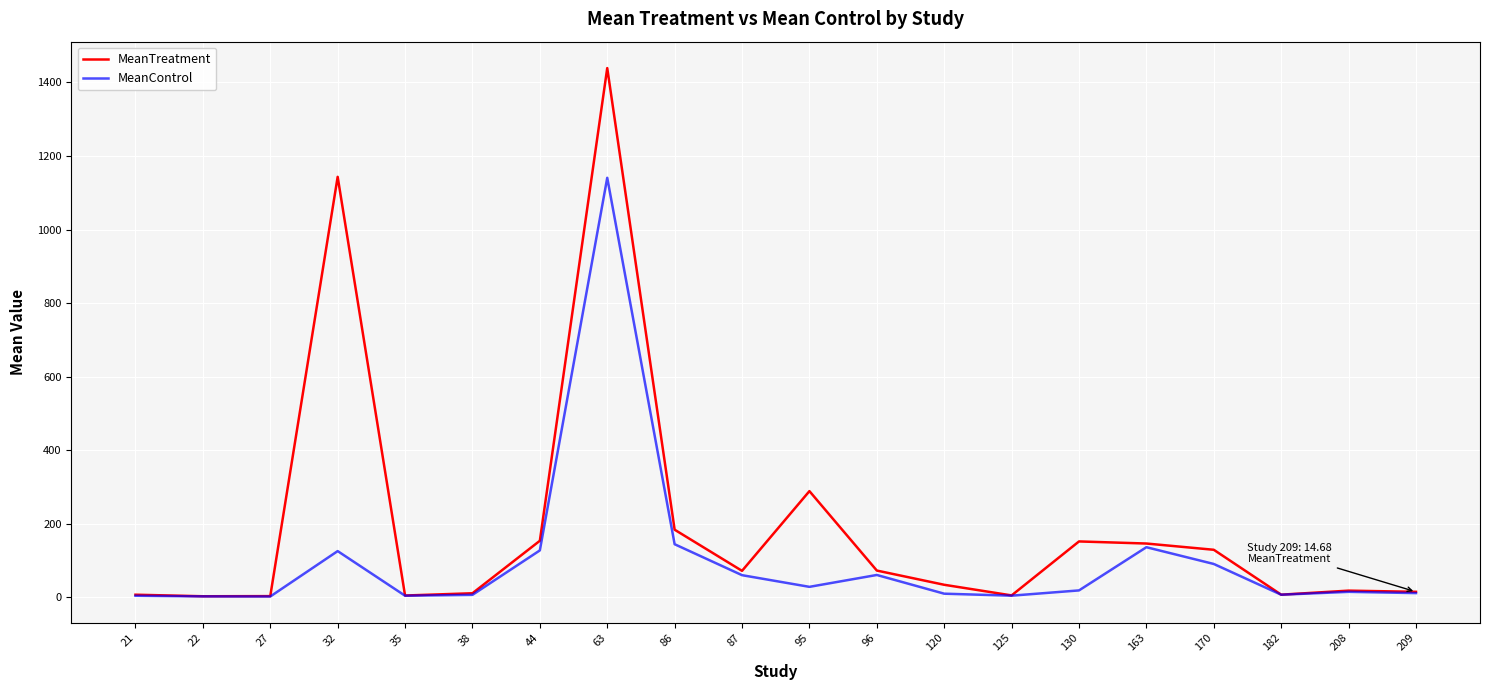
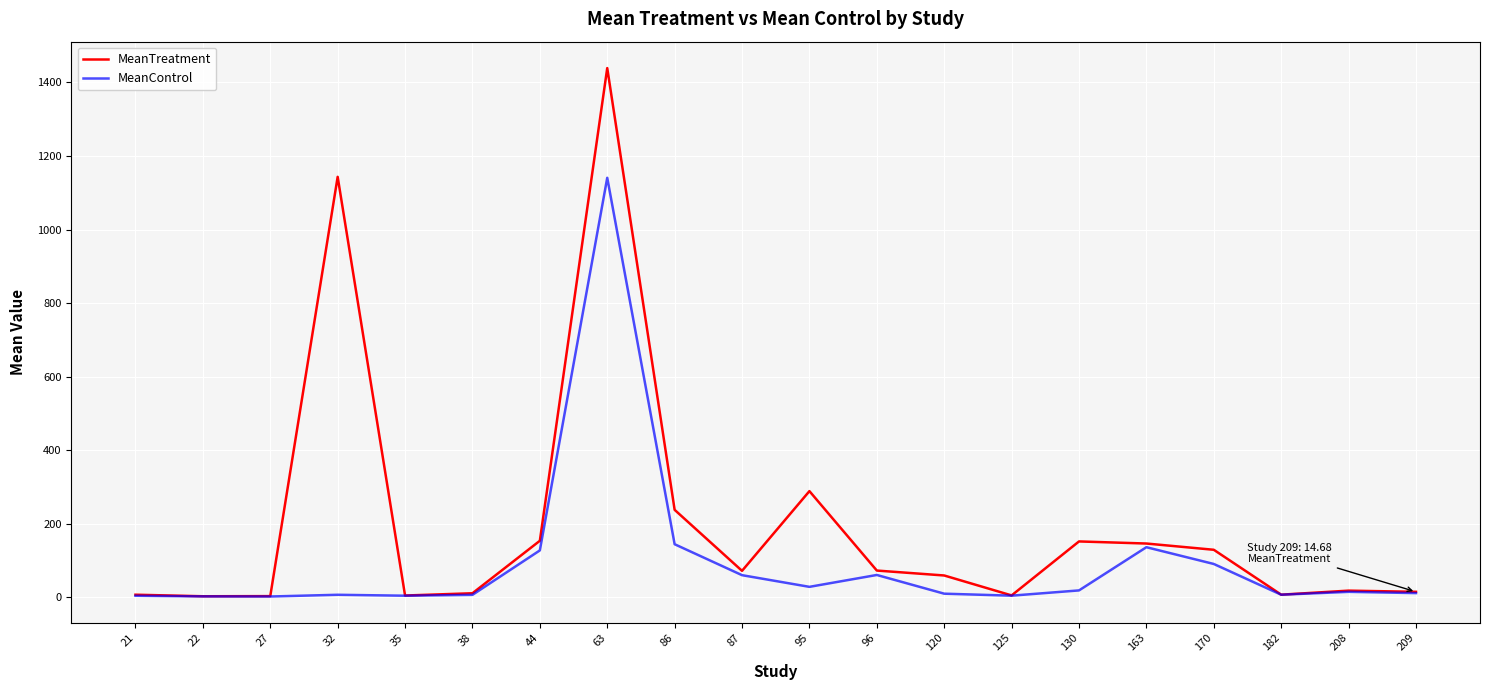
  {
    "MeanTreatment": {
      "32": 1140,
      "44": 150,
      "63": 1440,
-     "86": 180,
+     "86": 240,
      "87": 70,
      "95": 290,
      "96": 70,
-     "120": 30,
+     "120": 60,
      "130": 150,
      "163": 150,
      "170": 130
    },
    "MeanControl": {
-     "32": 130,
+     "32": 10,
      "44": 130,
      "63": 1140,
      "86": 140,
      "87": 60,
      "95": 30,
      "96": 60,
      "120": 10,
      "130": 20,
      "163": 140,
      "170": 90
    }
  }
